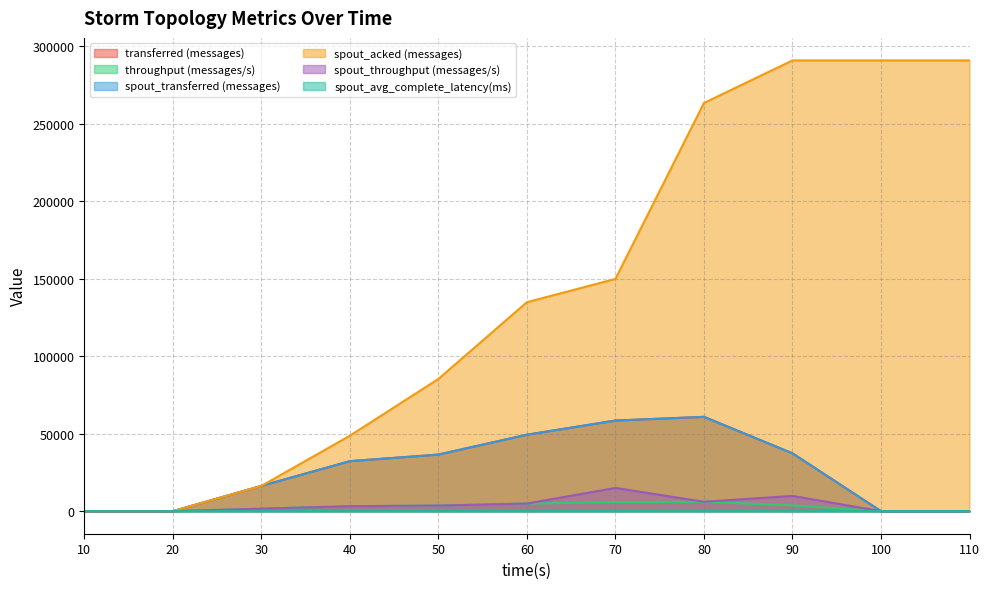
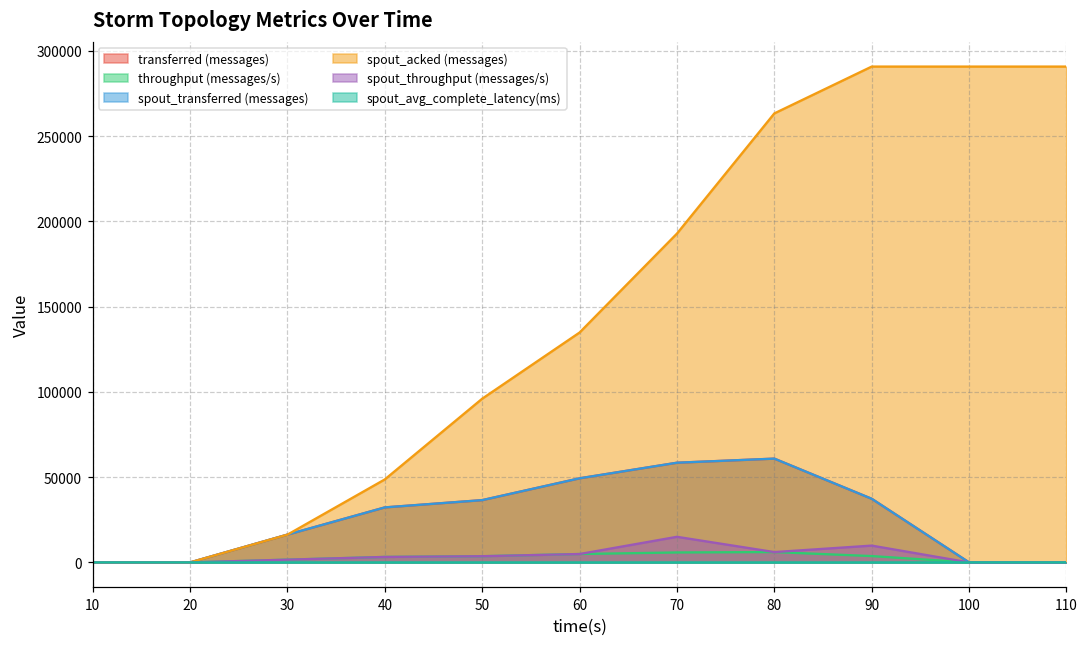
  {
    "spout_acked (messages)": {
      "40": 49000,
-     "50": 85000,
+     "50": 96000,
      "60": 135000,
-     "70": 150000,
+     "70": 193000,
      "80": 263000,
      "90": 291000,
      "100": 291000,
      "110": 291000
    },
    "spout_throughput (messages/s)": {
      "70": 15000,
      "90": 10000
    }
  }
